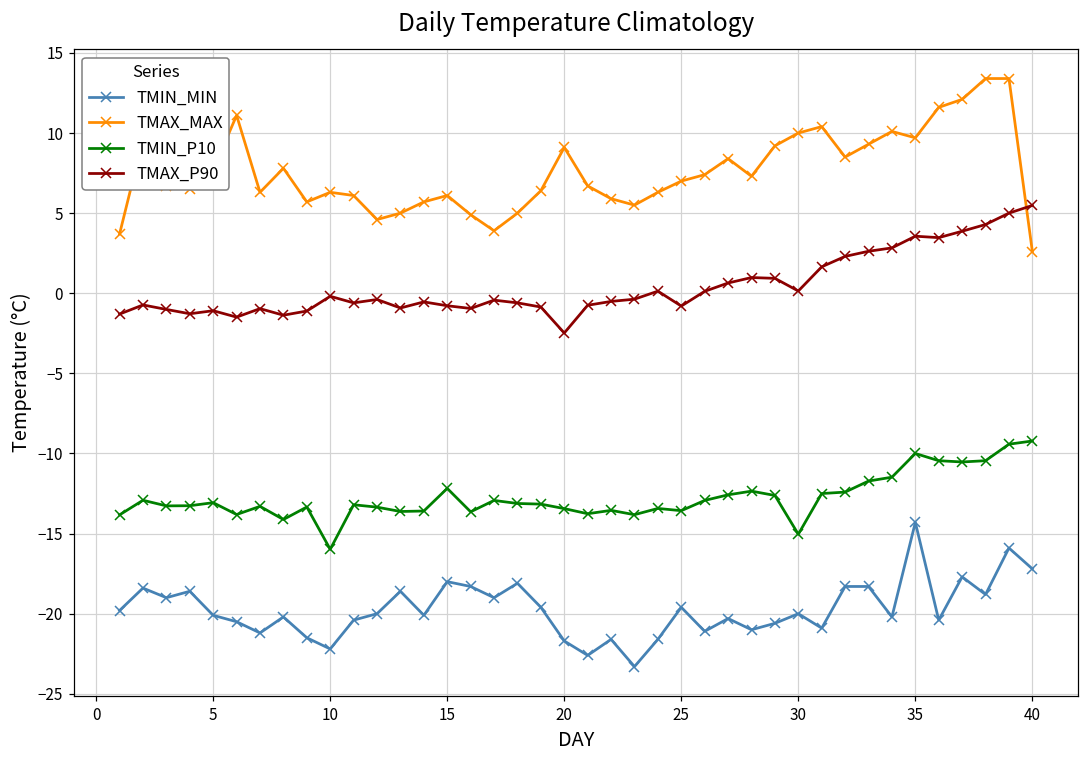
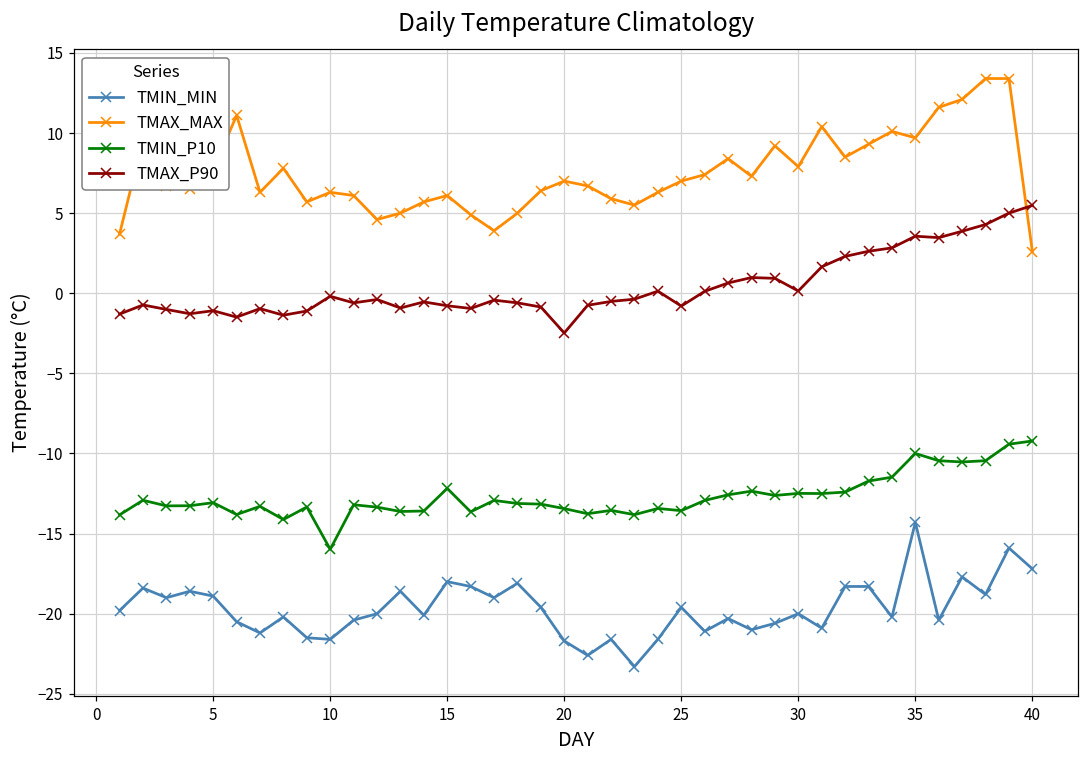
  {
    "TMIN_MIN": {
-     "5": -20.1,
-     "10": -22.2,
+     "5": -18.9,
+     "10": -21.6,
      "15": -18.0,
      "20": -21.7,
      "25": -19.6,
      "30": -20.0,
      "35": -14.3,
      "40": -17.2
    },
    "TMAX_MAX": {
      "10": 6.3,
      "15": 6.1,
-     "20": 9.1,
+     "20": 7.0,
      "25": 7.0,
-     "30": 10.0,
+     "30": 7.9,
      "35": 9.7,
      "40": 2.6
    },
    "TMIN_P10": {
      "5": -13.1,
      "10": -16.0,
      "15": -12.2,
      "20": -13.4,
      "25": -13.6,
-     "30": -15.0,
+     "30": -12.5,
      "35": -10.0,
      "40": -9.2
    },
    "TMAX_P90": {
      "5": -1.1,
      "10": -0.2,
      "15": -0.8,
      "20": -2.5,
      "25": -0.8,
      "30": 0.1,
      "35": 3.6,
      "40": 5.5
    }
  }
